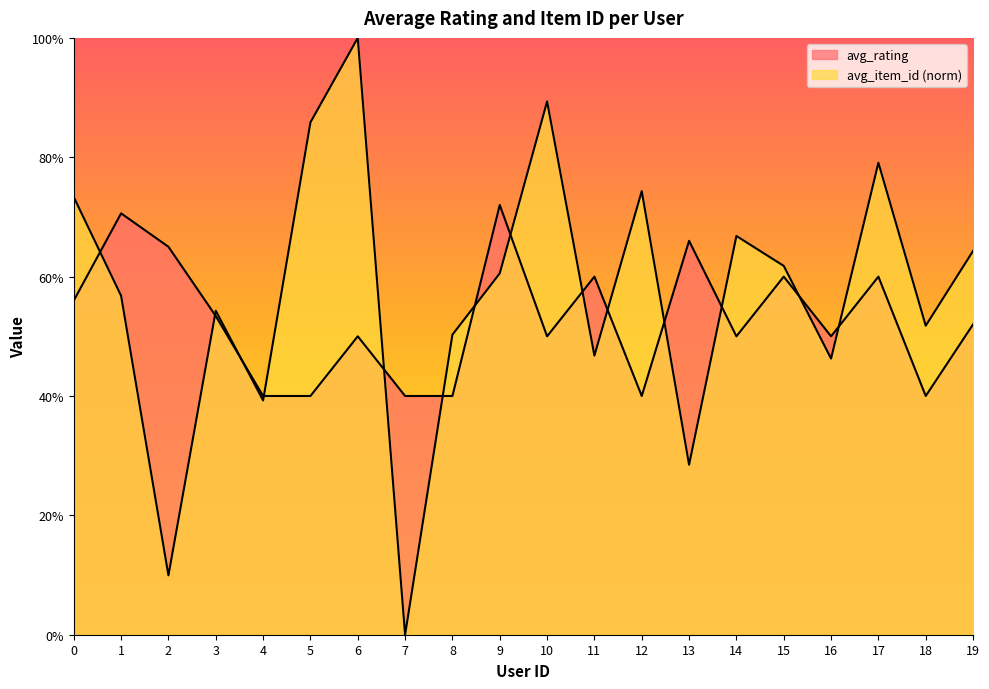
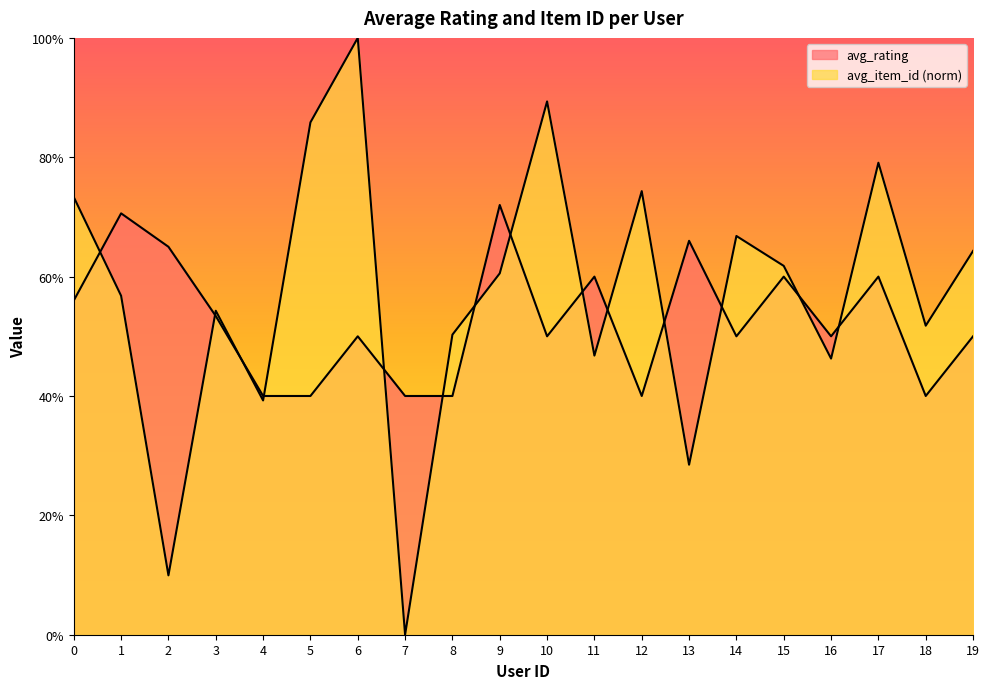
  {
    "avg_rating": {
      "0": "56%",
      "1": "71%",
      "2": "65%",
      "3": "53%",
      "4": "40%",
      "5": "40%",
      "6": "50%",
      "7": "40%",
      "8": "40%",
      "9": "72%",
      "10": "50%",
      "11": "60%",
      "12": "40%",
      "13": "66%",
      "14": "50%",
      "15": "60%",
      "16": "50%",
      "17": "60%",
      "18": "40%",
-     "19": "52%"
+     "19": "50%"
    },
    "avg_item_id (norm)": {
      "0": "73%",
      "1": "57%",
      "2": "10%",
      "3": "54%",
      "4": "39%",
      "5": "86%",
      "6": "100%",
      "7": "0%",
      "8": "50%",
      "9": "61%",
      "10": "89%",
      "11": "47%",
      "12": "74%",
      "13": "28%",
      "14": "67%",
      "15": "62%",
      "16": "46%",
      "17": "79%",
      "18": "52%",
      "19": "64%"
    }
  }
